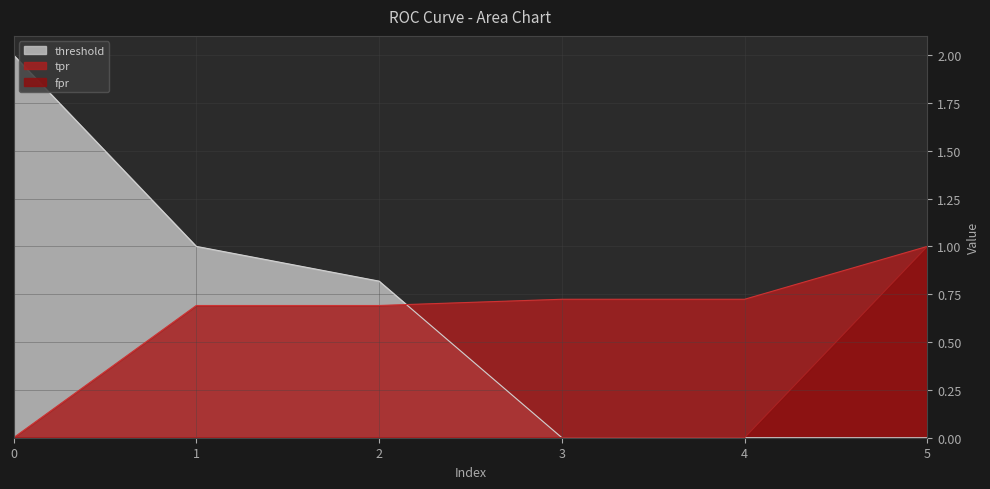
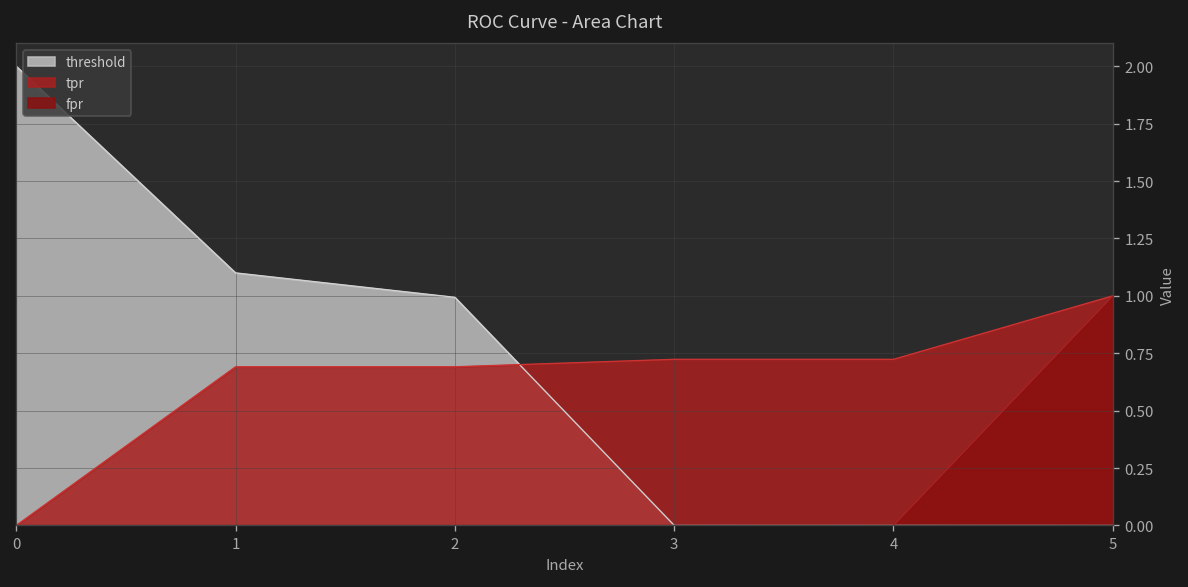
  {
    "threshold": {
      "0": 2.00,
-     "1": 1.0,
-     "2": 0.82,
+     "1": 1.1,
+     "2": 0.99,
      "5": 0.00
    }
  }
